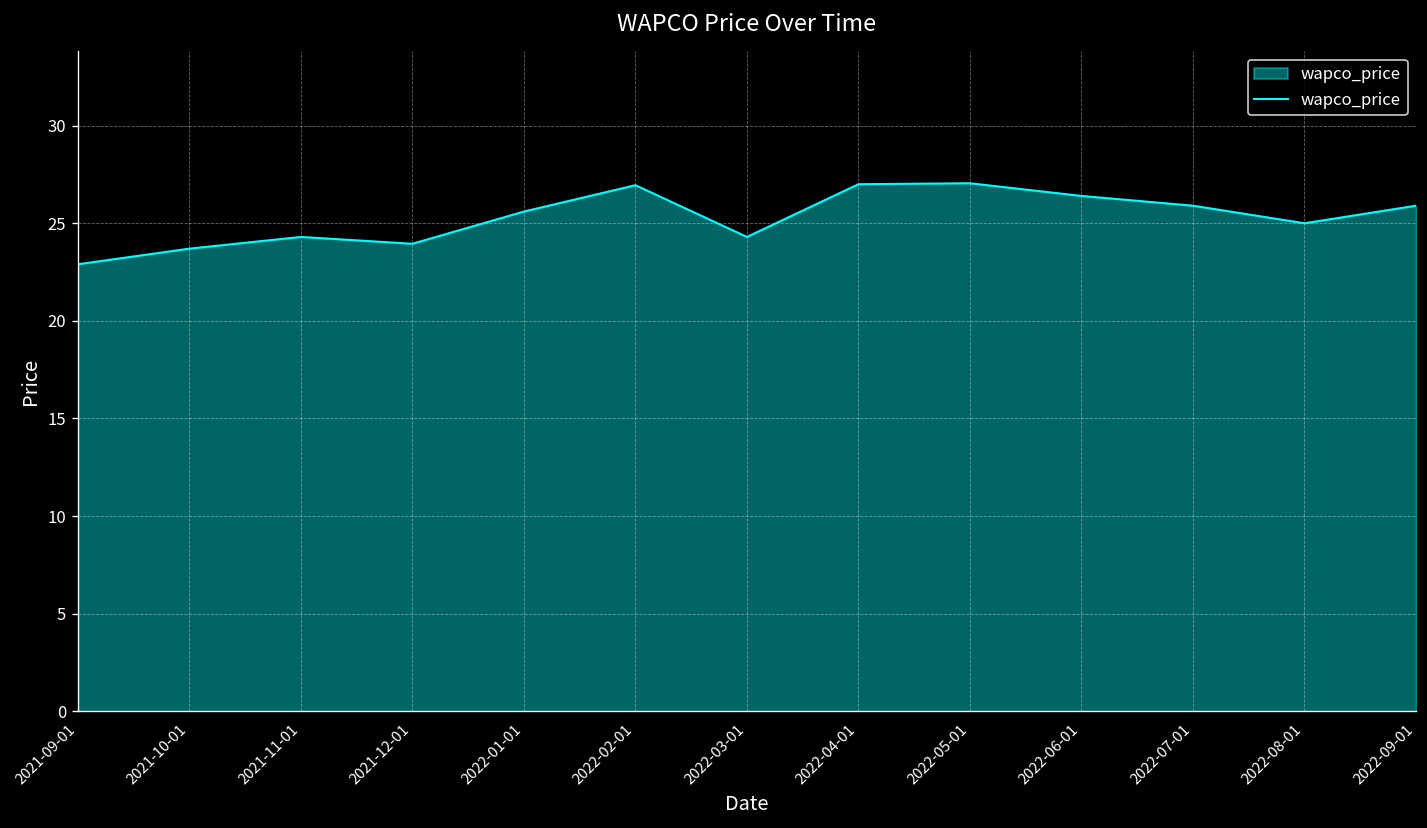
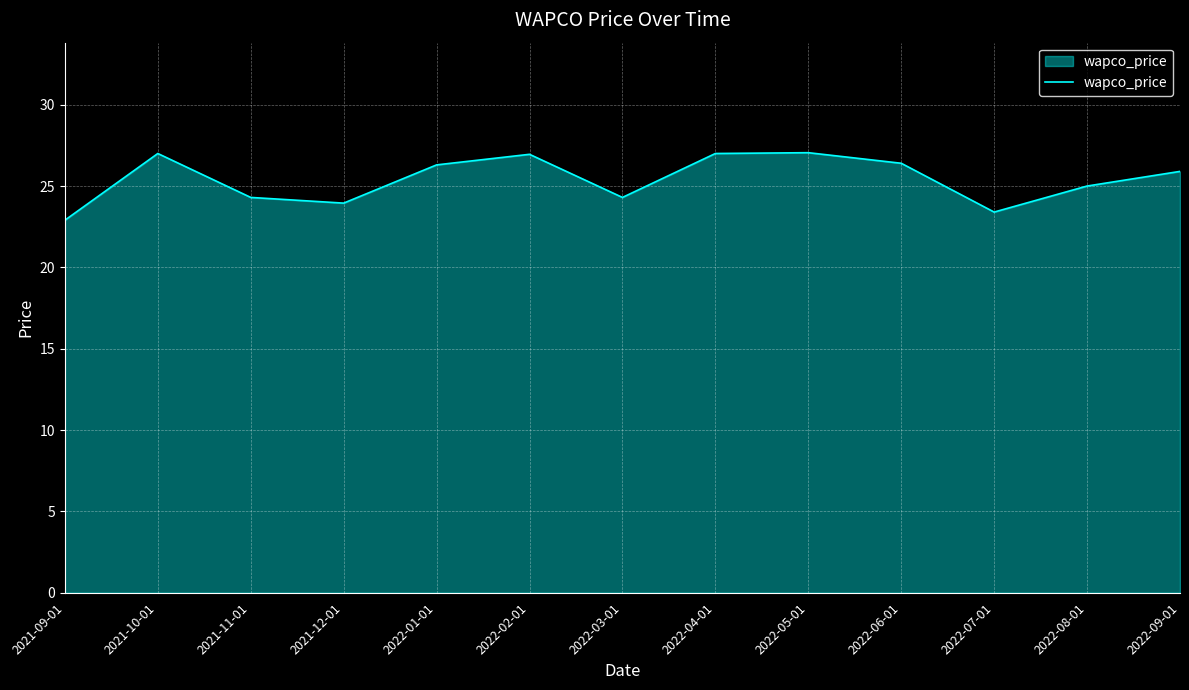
  {
    "2021-09-01": 22.9,
-   "2021-10-01": 23.7,
+   "2021-10-01": 27.0,
    "2021-11-01": 24.3,
    "2021-12-01": 24.0,
-   "2022-01-01": 25.6,
+   "2022-01-01": 26.3,
    "2022-02-01": 27.0,
    "2022-03-01": 24.3,
    "2022-04-01": 27.0,
    "2022-05-01": 27.1,
    "2022-06-01": 26.4,
-   "2022-07-01": 25.9,
+   "2022-07-01": 23.4,
    "2022-08-01": 25.0,
    "2022-09-01": 25.9
  }
